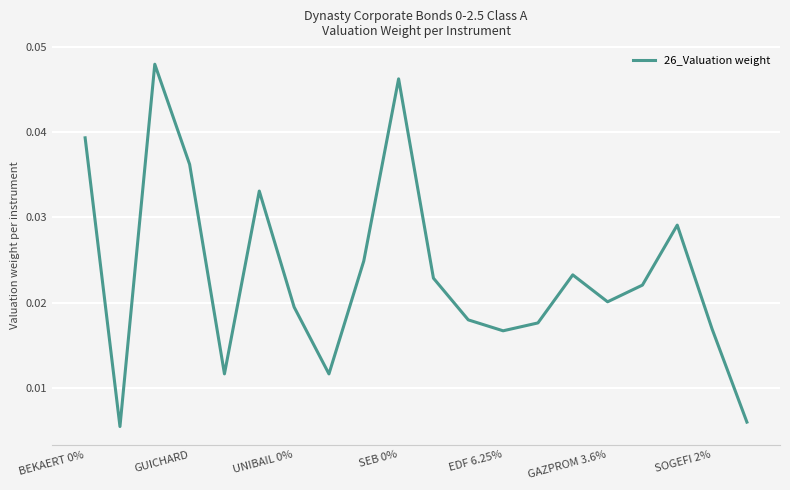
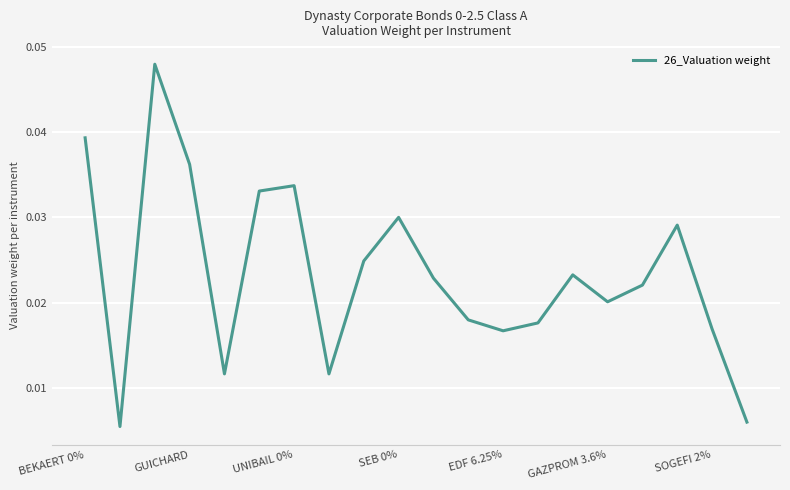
  {
    "BEKAERT 0%": 0.039,
    "GUICHARD": 0.036,
-   "UNIBAIL 0%": 0.020,
-   "SEB 0%": 0.046,
+   "UNIBAIL 0%": 0.034,
+   "SEB 0%": 0.030,
    "EDF 6.25%": 0.017,
    "GAZPROM 3.6%": 0.020,
    "SOGEFI 2%": 0.017
  }
